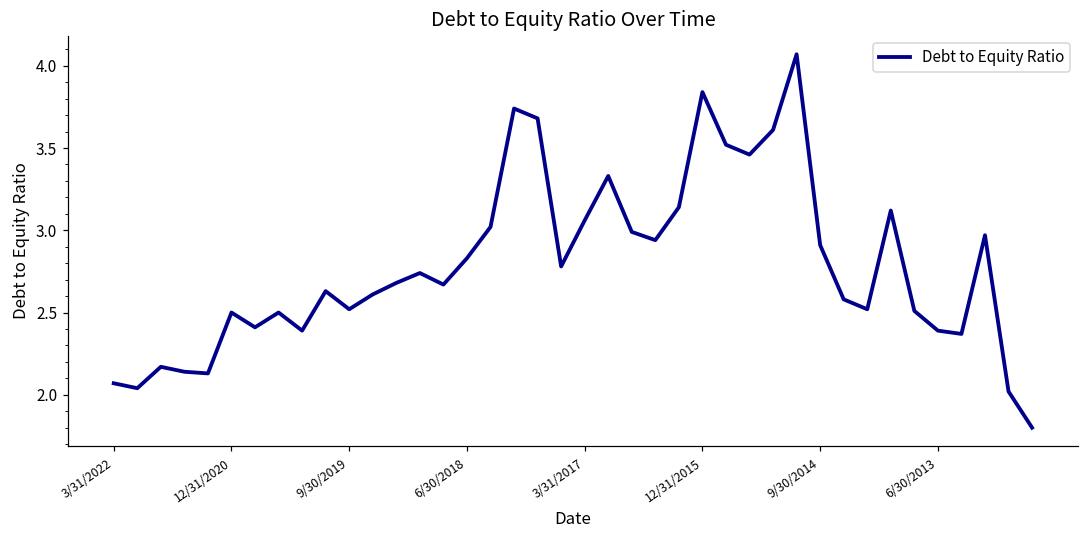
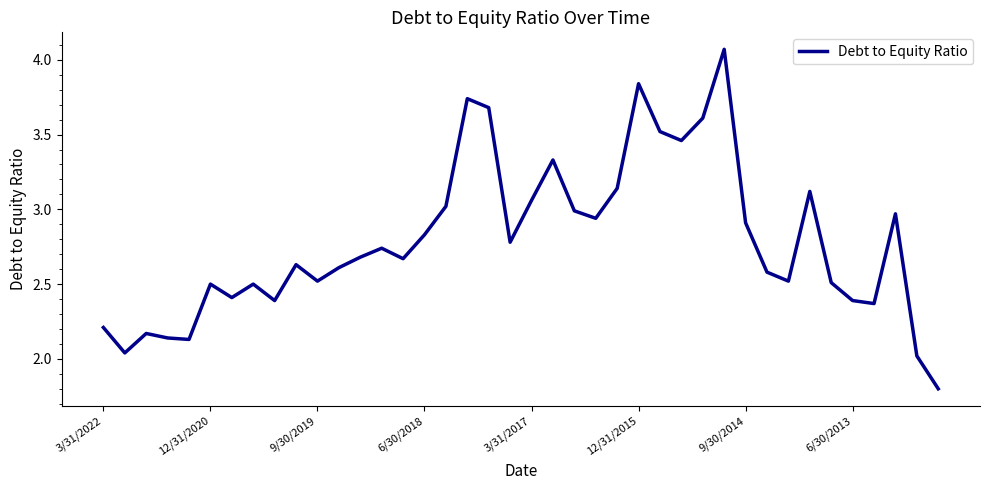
  {
-   "3/31/2022": 2.07,
+   "3/31/2022": 2.21,
    "12/31/2020": 2.50,
    "9/30/2019": 2.52,
    "6/30/2018": 2.83,
    "3/31/2017": 3.06,
    "12/31/2015": 3.84,
    "9/30/2014": 2.91,
    "6/30/2013": 2.39
  }
